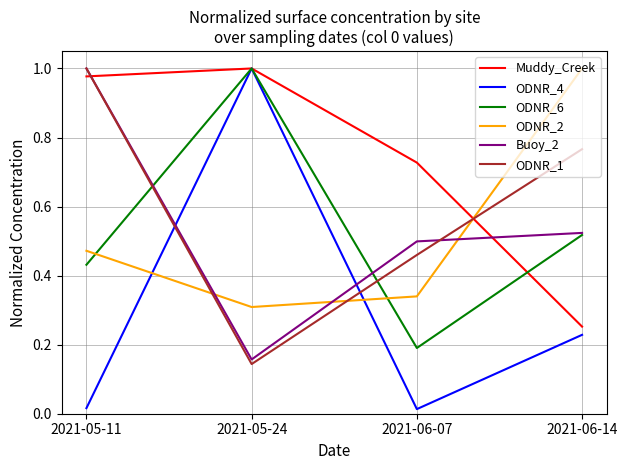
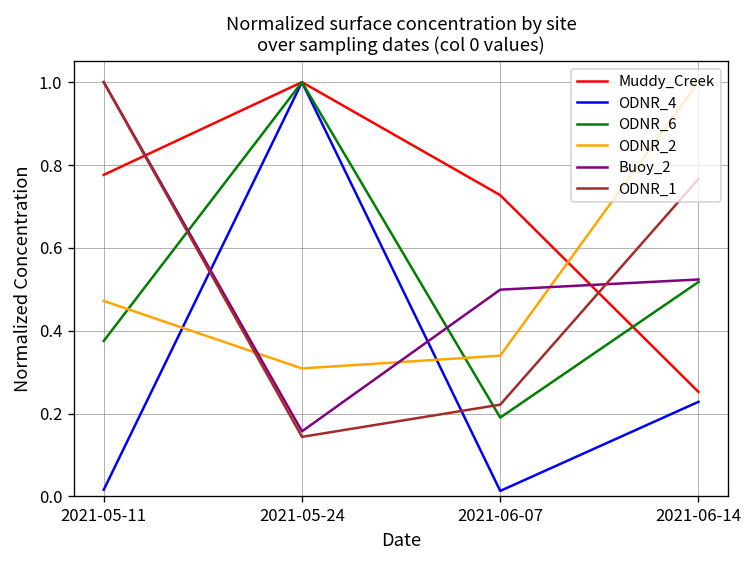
  {
    "Muddy_Creek": {
-     "2021-05-11": 0.98,
+     "2021-05-11": 0.78,
      "2021-06-07": 0.73,
      "2021-06-14": 0.25
    },
    "ODNR_4": {
      "2021-05-11": 0.02,
      "2021-06-07": 0.01,
      "2021-06-14": 0.23
    },
    "ODNR_6": {
-     "2021-05-11": 0.43,
+     "2021-05-11": 0.38,
      "2021-06-07": 0.19
    },
    "ODNR_2": {
      "2021-05-11": 0.47,
      "2021-05-24": 0.31,
      "2021-06-07": 0.34
    },
    "Buoy_2": {
      "2021-05-24": 0.16,
      "2021-06-07": 0.50
    },
    "ODNR_1": {
      "2021-05-24": 0.14,
-     "2021-06-07": 0.46
+     "2021-06-07": 0.22
    }
  }
